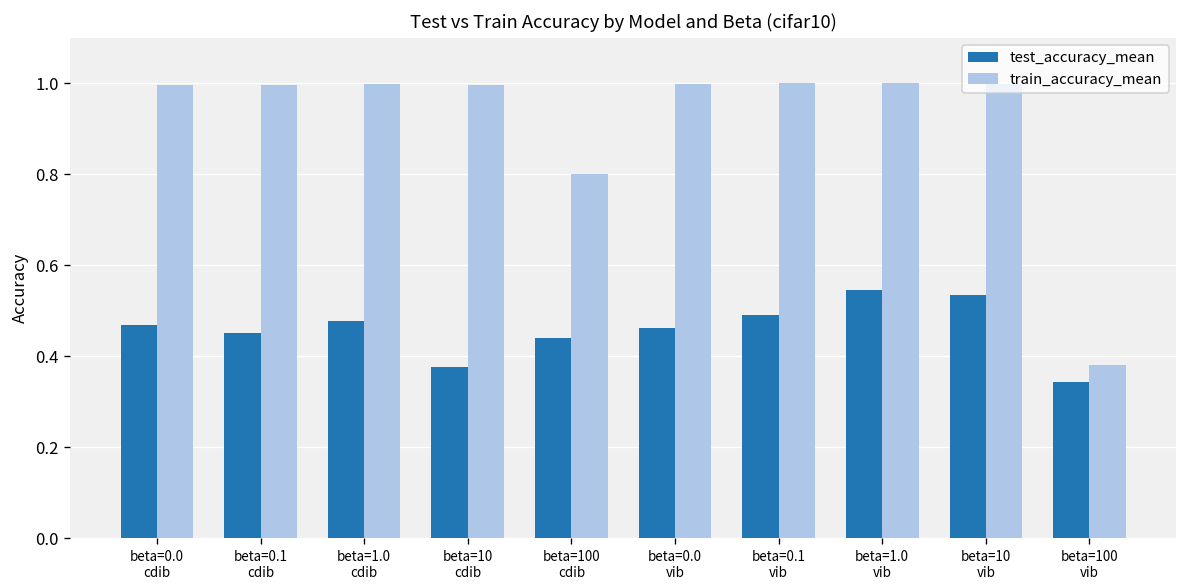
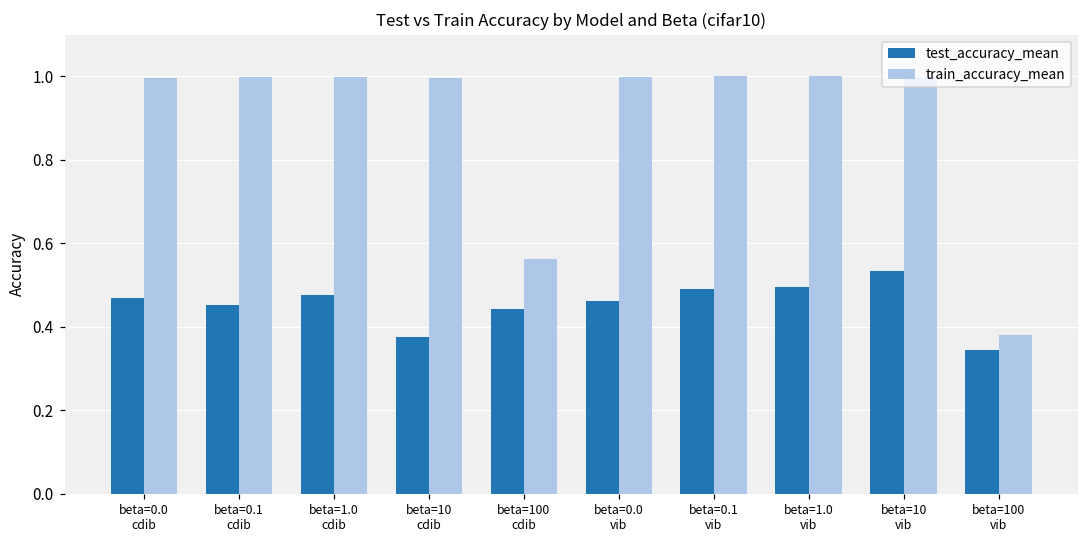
  {
    "test_accuracy_mean": {
      "beta=0.0 cdib": 0.47,
      "beta=0.1 cdib": 0.45,
      "beta=1.0 cdib": 0.48,
      "beta=10 cdib": 0.38,
      "beta=100 cdib": 0.44,
      "beta=0.0 vib": 0.46,
      "beta=0.1 vib": 0.49,
-     "beta=1.0 vib": 0.54,
+     "beta=1.0 vib": 0.50,
      "beta=10 vib": 0.53,
      "beta=100 vib": 0.34
    },
    "train_accuracy_mean": {
      "beta=0.0 cdib": 1.00,
      "beta=0.1 cdib": 1.00,
      "beta=1.0 cdib": 1.00,
      "beta=10 cdib": 1.00,
-     "beta=100 cdib": 0.80,
+     "beta=100 cdib": 0.56,
      "beta=0.0 vib": 1.00,
      "beta=0.1 vib": 1.00,
      "beta=1.0 vib": 1.00,
      "beta=100 vib": 0.38
    }
  }
